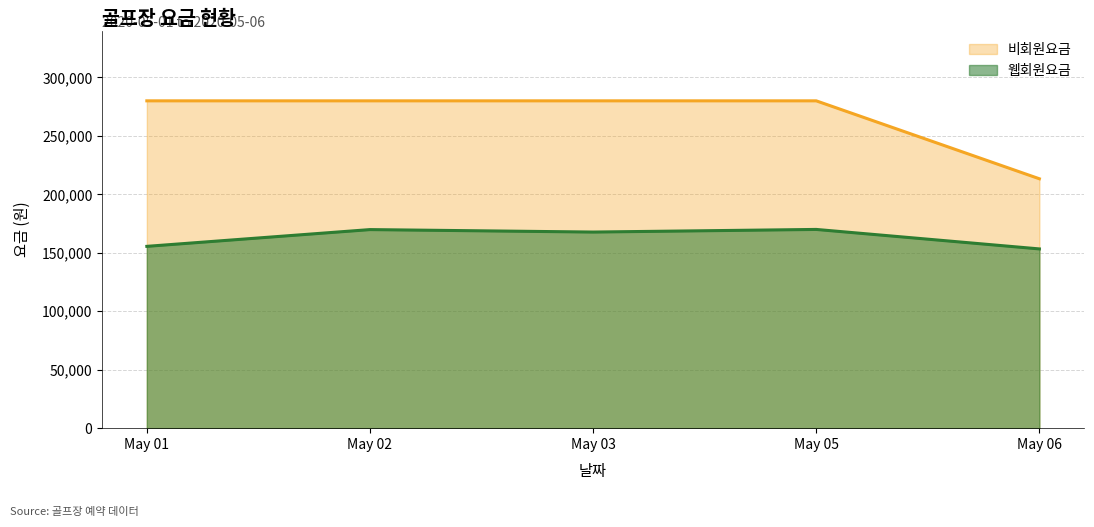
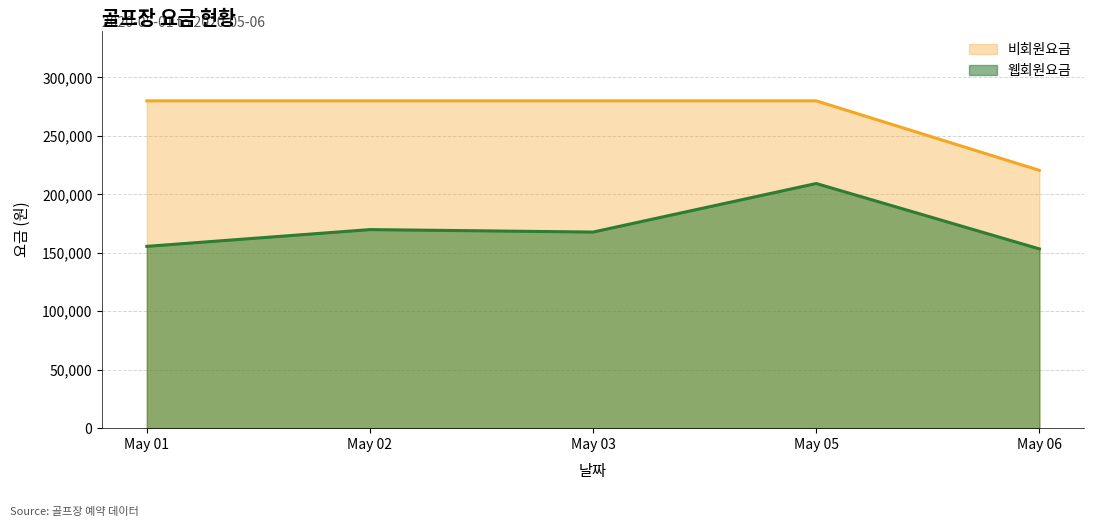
  {
    "비회원요금": {
      "May 01": "280,000",
      "May 02": "280,000",
      "May 03": "280,000",
      "May 05": "280,000",
-     "May 06": "213,000"
+     "May 06": "221,000"
    },
    "웹회원요금": {
      "May 01": "156,000",
      "May 02": "170,000",
      "May 03": "168,000",
-     "May 05": "170,000",
+     "May 05": "209,000",
      "May 06": "153,000"
    }
  }
